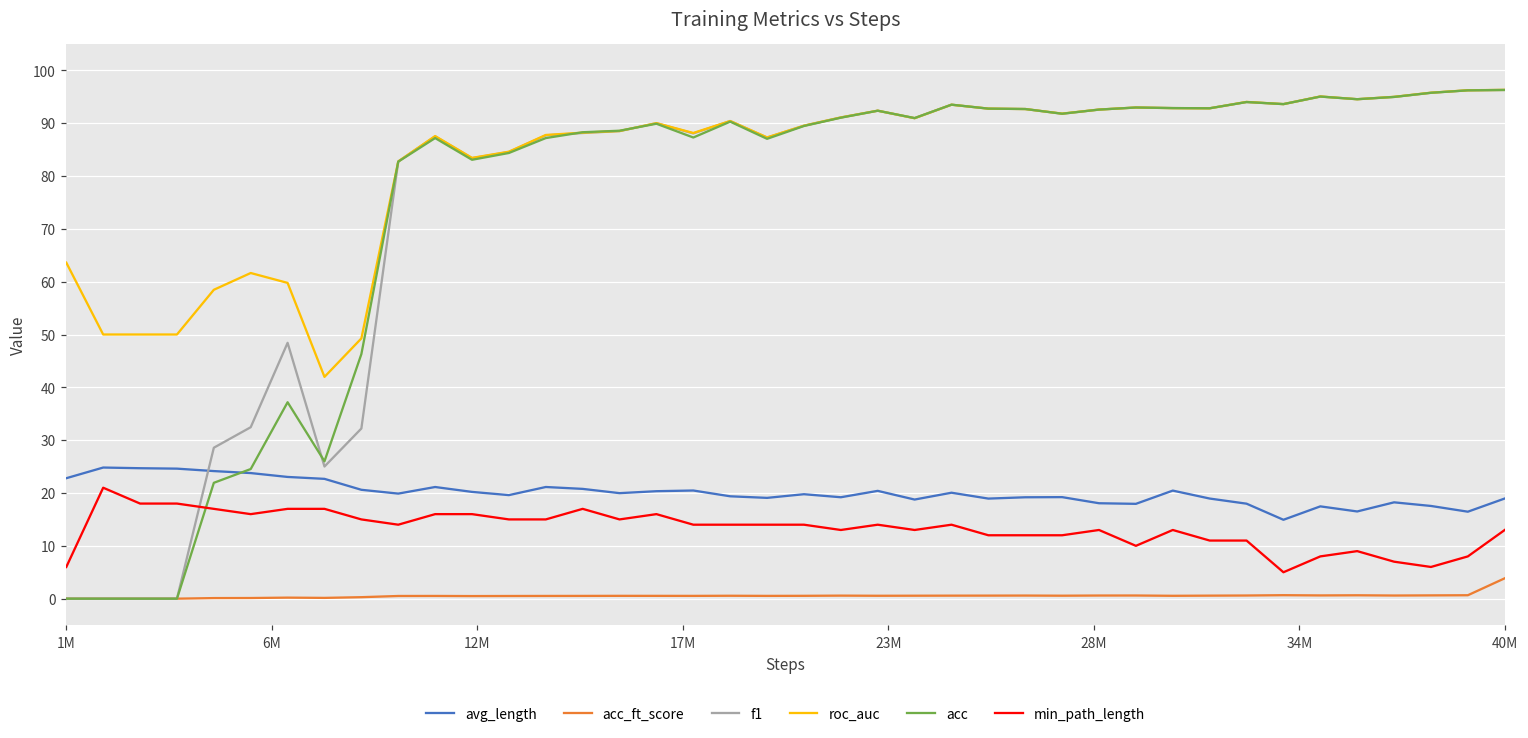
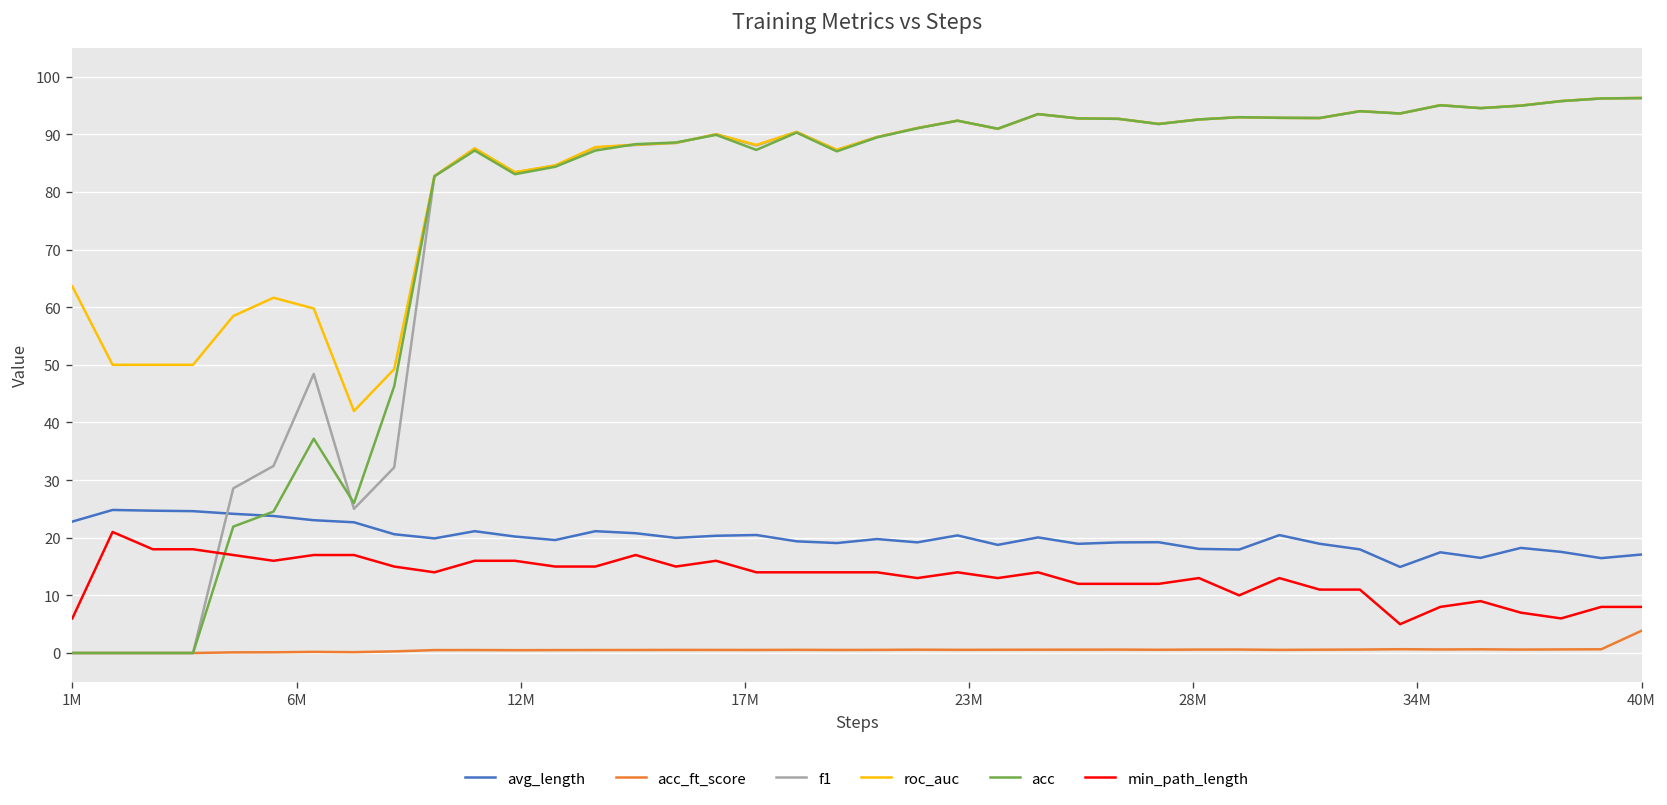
  {
    "avg_length": {
      "1M": 23,
-     "40M": 19
+     "40M": 17
    },
    "acc_ft_score": {
      "40M": 4
    },
    "roc_auc": {
      "1M": 64
    },
    "min_path_length": {
      "1M": 6,
-     "40M": 13
+     "40M": 8
    }
  }
